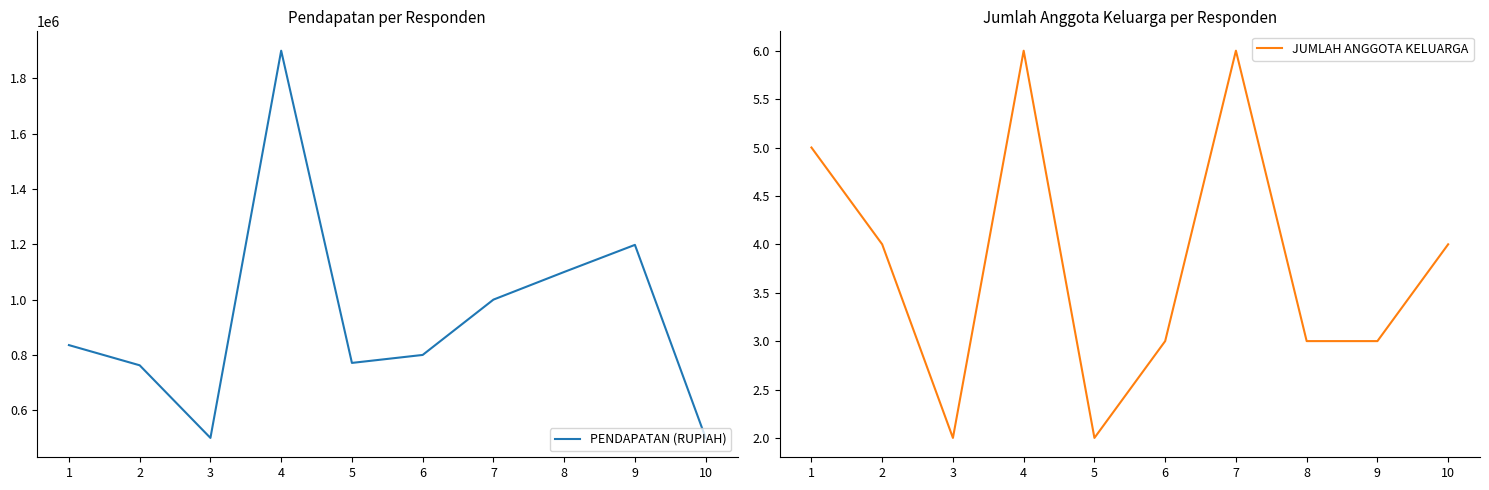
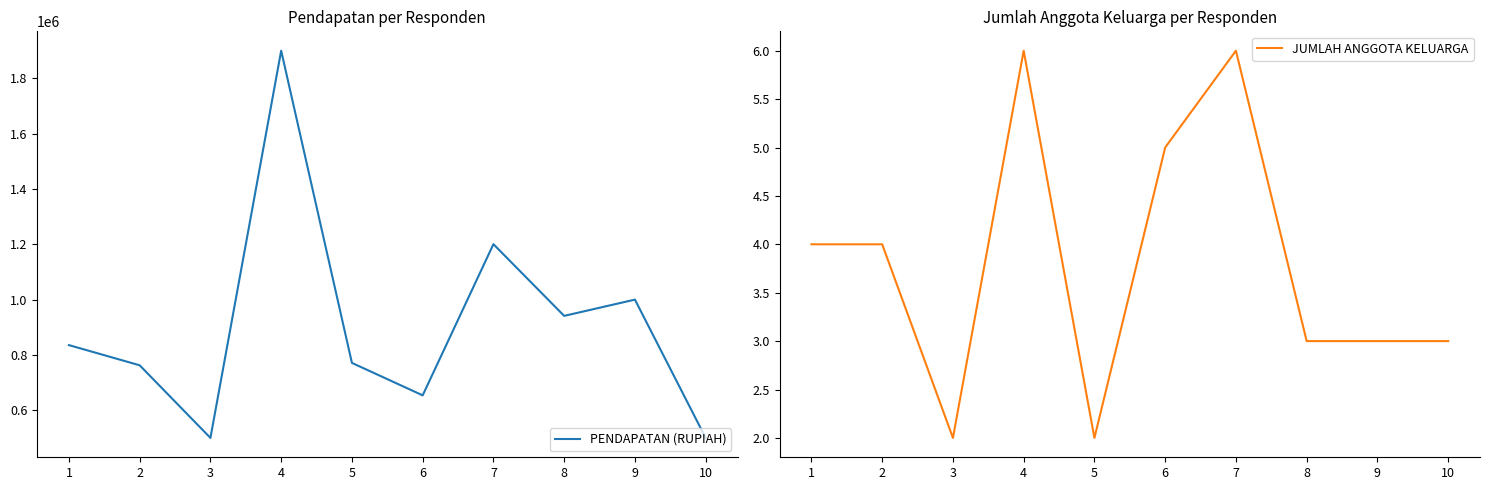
  {
    "Pendapatan per Responden": {
      "1": 840000,
      "2": 760000,
      "3": 500000,
      "4": 1900000,
      "5": 770000,
-     "6": 800000,
-     "7": 1000000,
-     "8": 1100000,
-     "9": 1200000
+     "6": 650000,
+     "7": 1200000,
+     "8": 940000,
+     "9": 1000000
    },
    "Jumlah Anggota Keluarga per Responden": {
-     "1": 5,
+     "1": 4,
      "2": 4,
      "3": 2,
      "4": 6,
      "5": 2,
-     "6": 3,
+     "6": 5,
      "7": 6,
      "8": 3,
      "9": 3,
-     "10": 4
+     "10": 3
    }
  }
